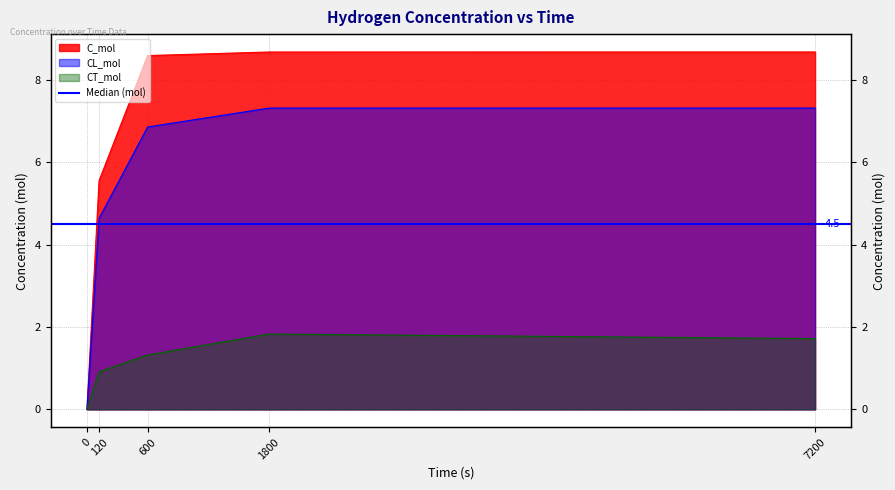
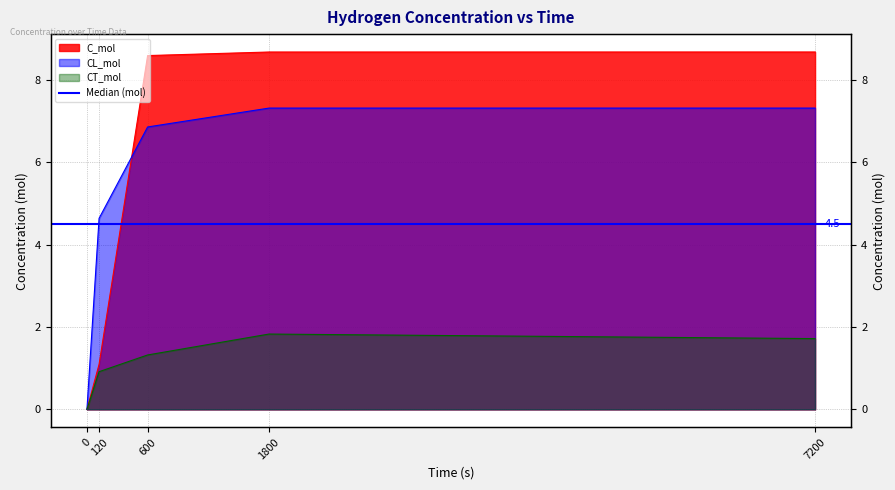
  {
    "C_mol": {
-     "120": 5.6,
+     "120": 1.1,
      "1800": 8.7,
      "7200": 8.7
    },
    "CL_mol": {
      "120": 4.6,
      "600": 6.9,
      "1800": 7.3,
      "7200": 7.3
    },
    "CT_mol": {
      "120": 0.9,
      "600": 1.3,
      "1800": 1.8,
      "7200": 1.7
    }
  }
